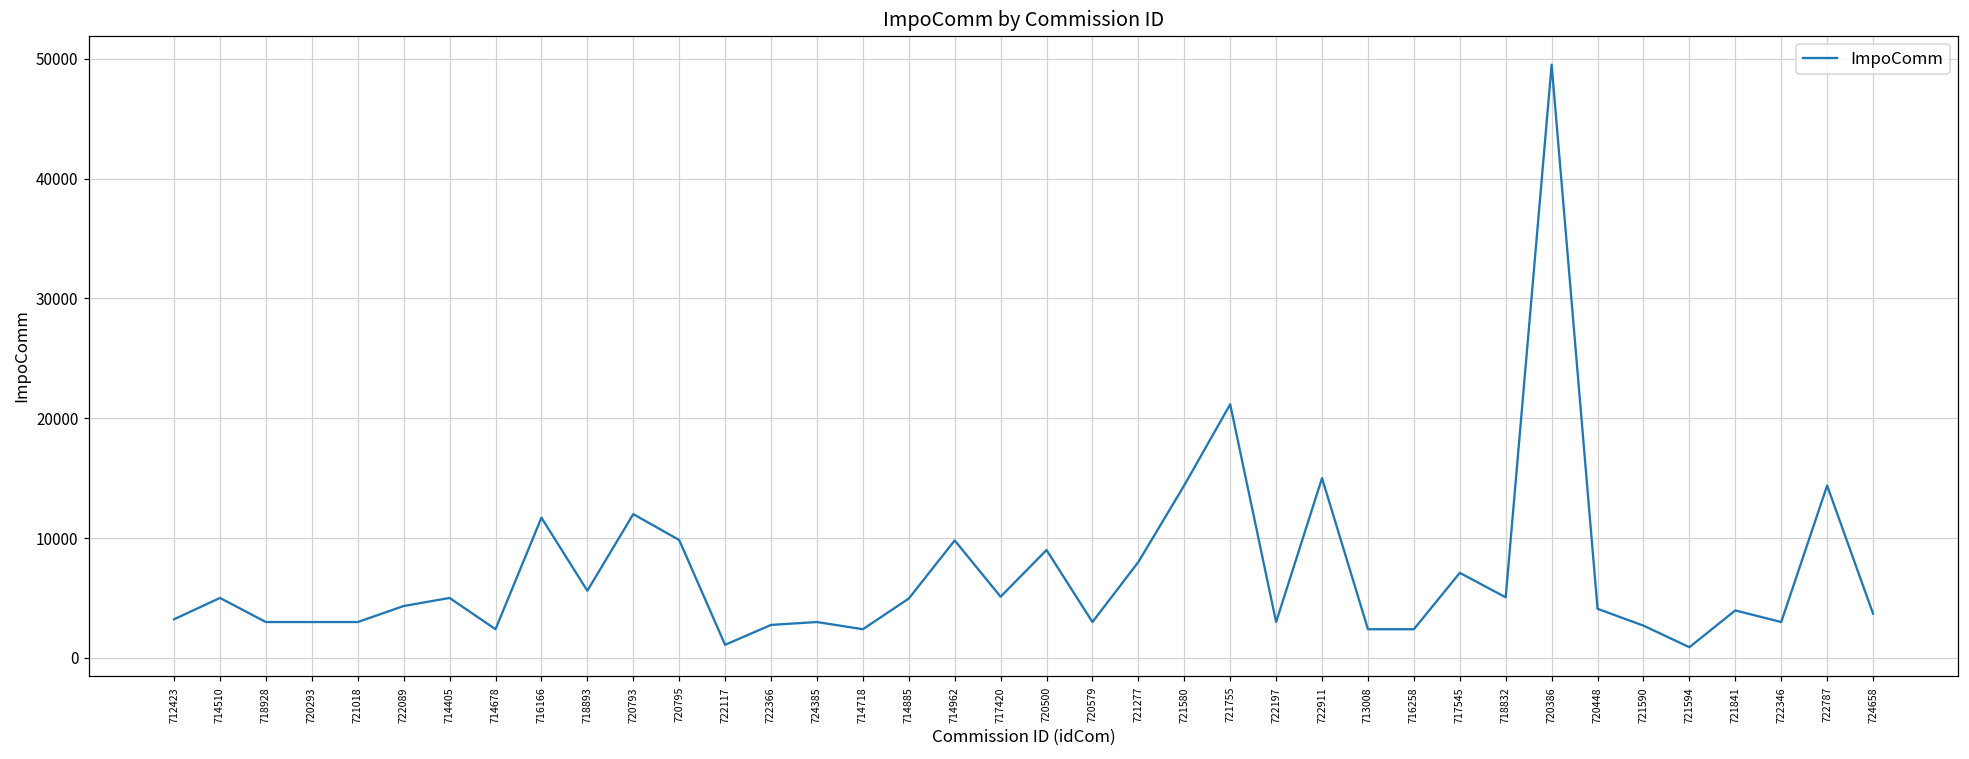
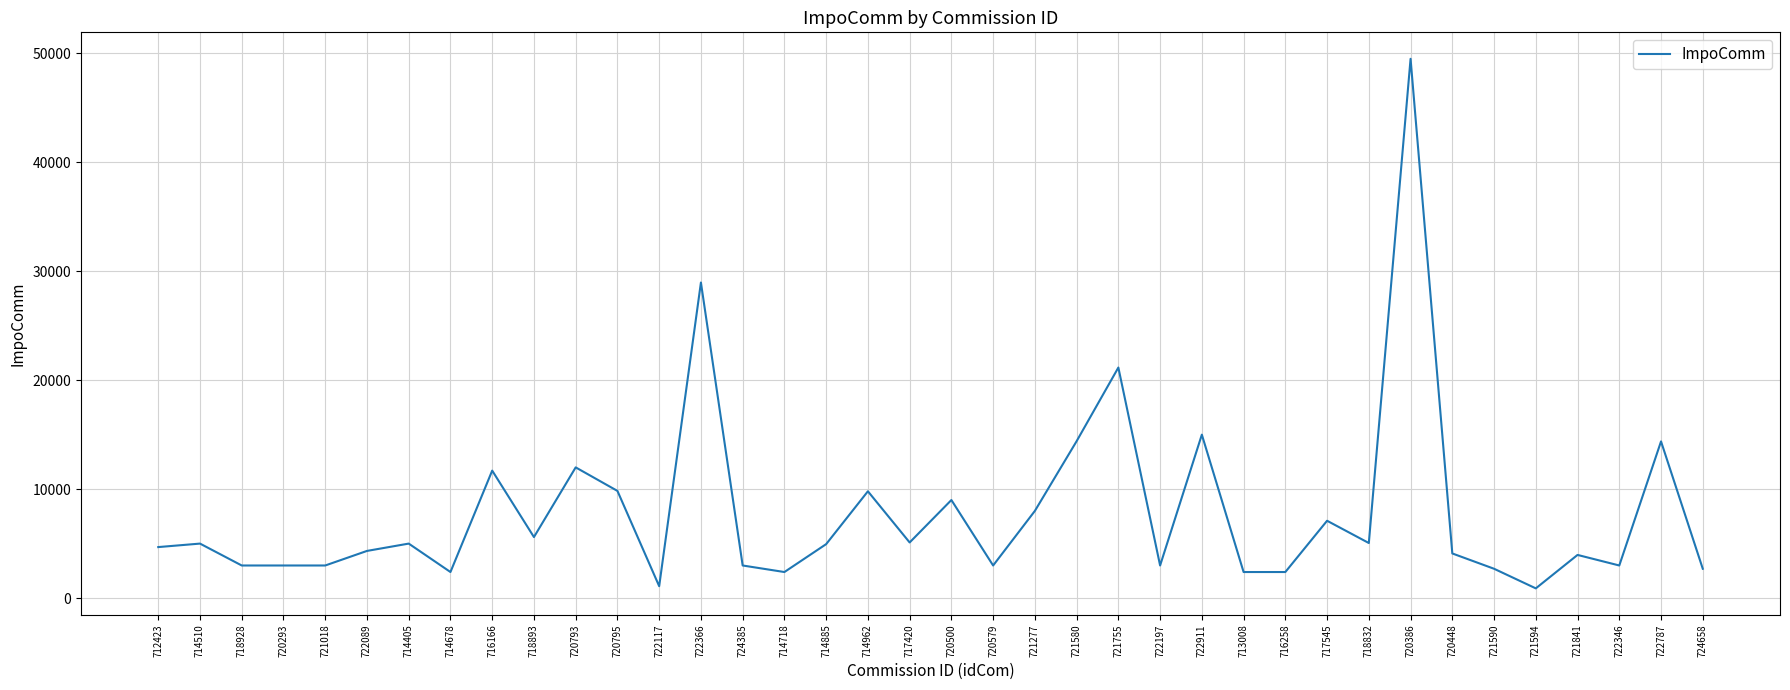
  {
-   "712423": 3200,
+   "712423": 4700,
    "714510": 5000,
    "718928": 3000,
    "720293": 3000,
    "721018": 3000,
    "722089": 4300,
    "714405": 5000,
    "714678": 2400,
    "716166": 11700,
    "718893": 5600,
    "720793": 12000,
    "720795": 9800,
    "722117": 1100,
-   "722366": 2800,
+   "722366": 29000,
    "724385": 3000,
    "714718": 2400,
    "714885": 5000,
    "714962": 9800,
    "717420": 5100,
    "720500": 9000,
    "720579": 3000,
    "721277": 8000,
    "721580": 14400,
    "721755": 21200,
    "722197": 3000,
    "722911": 15000,
    "713008": 2400,
    "716258": 2400,
    "717545": 7100,
    "718832": 5100,
    "720386": 49500,
    "720448": 4100,
    "721590": 2700,
    "721594": 900,
    "721841": 4000,
    "722346": 3000,
    "722787": 14400,
-   "724658": 3700
+   "724658": 2700
  }
